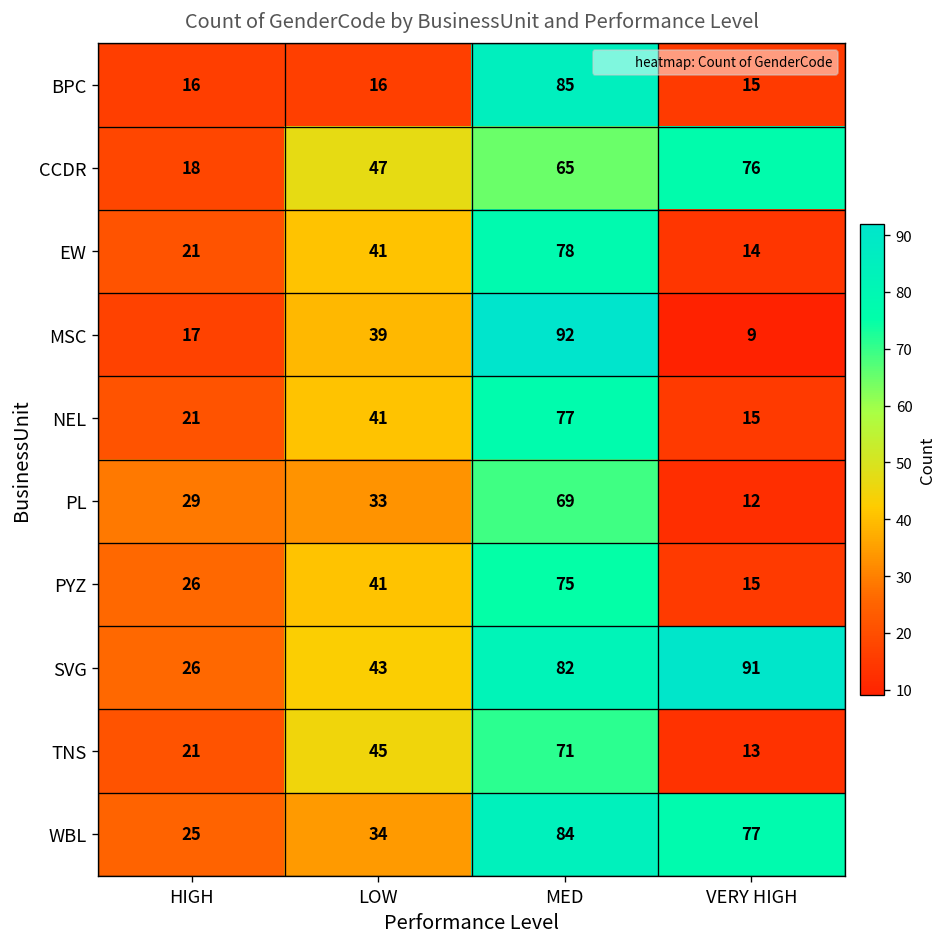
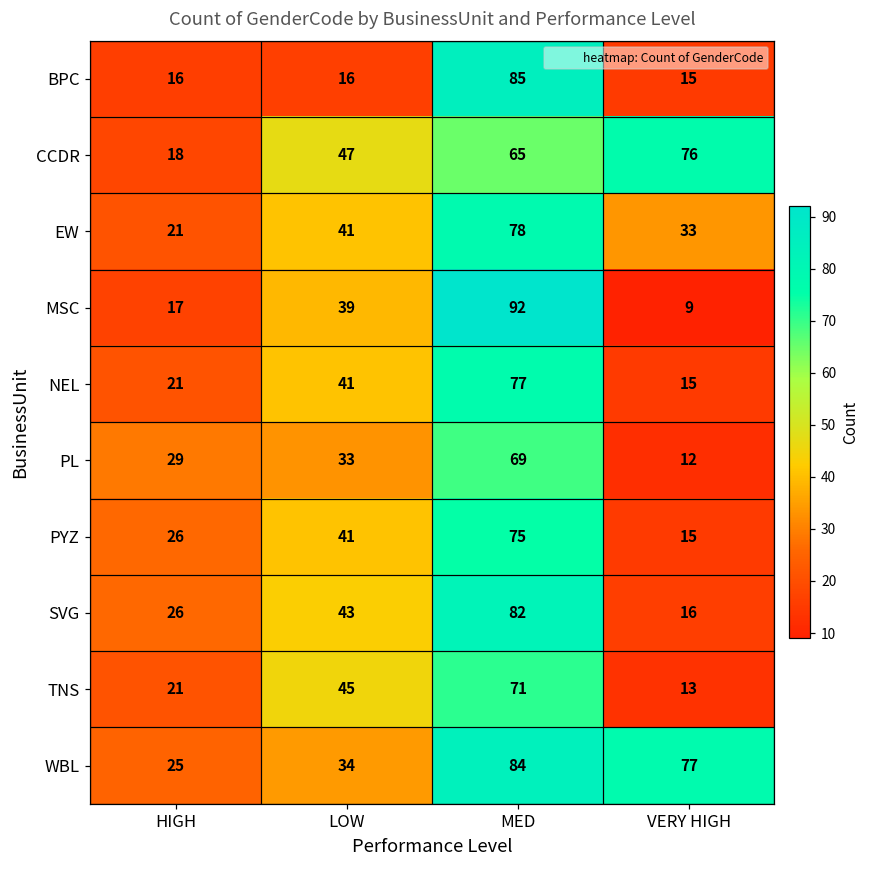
  {
    "BPC": {
      "HIGH": 16,
      "LOW": 16,
      "MED": 85,
      "VERY HIGH": 15
    },
    "CCDR": {
      "HIGH": 18,
      "LOW": 47,
      "MED": 65,
      "VERY HIGH": 76
    },
    "EW": {
      "HIGH": 21,
      "LOW": 41,
      "MED": 78,
-     "VERY HIGH": 14
+     "VERY HIGH": 33
    },
    "MSC": {
      "HIGH": 17,
      "LOW": 39,
      "MED": 92,
      "VERY HIGH": 9
    },
    "NEL": {
      "HIGH": 21,
      "LOW": 41,
      "MED": 77,
      "VERY HIGH": 15
    },
    "PL": {
      "HIGH": 29,
      "LOW": 33,
      "MED": 69,
      "VERY HIGH": 12
    },
    "PYZ": {
      "HIGH": 26,
      "LOW": 41,
      "MED": 75,
      "VERY HIGH": 15
    },
    "SVG": {
      "HIGH": 26,
      "LOW": 43,
      "MED": 82,
-     "VERY HIGH": 91
+     "VERY HIGH": 16
    },
    "TNS": {
      "HIGH": 21,
      "LOW": 45,
      "MED": 71,
      "VERY HIGH": 13
    },
    "WBL": {
      "HIGH": 25,
      "LOW": 34,
      "MED": 84,
      "VERY HIGH": 77
    }
  }
